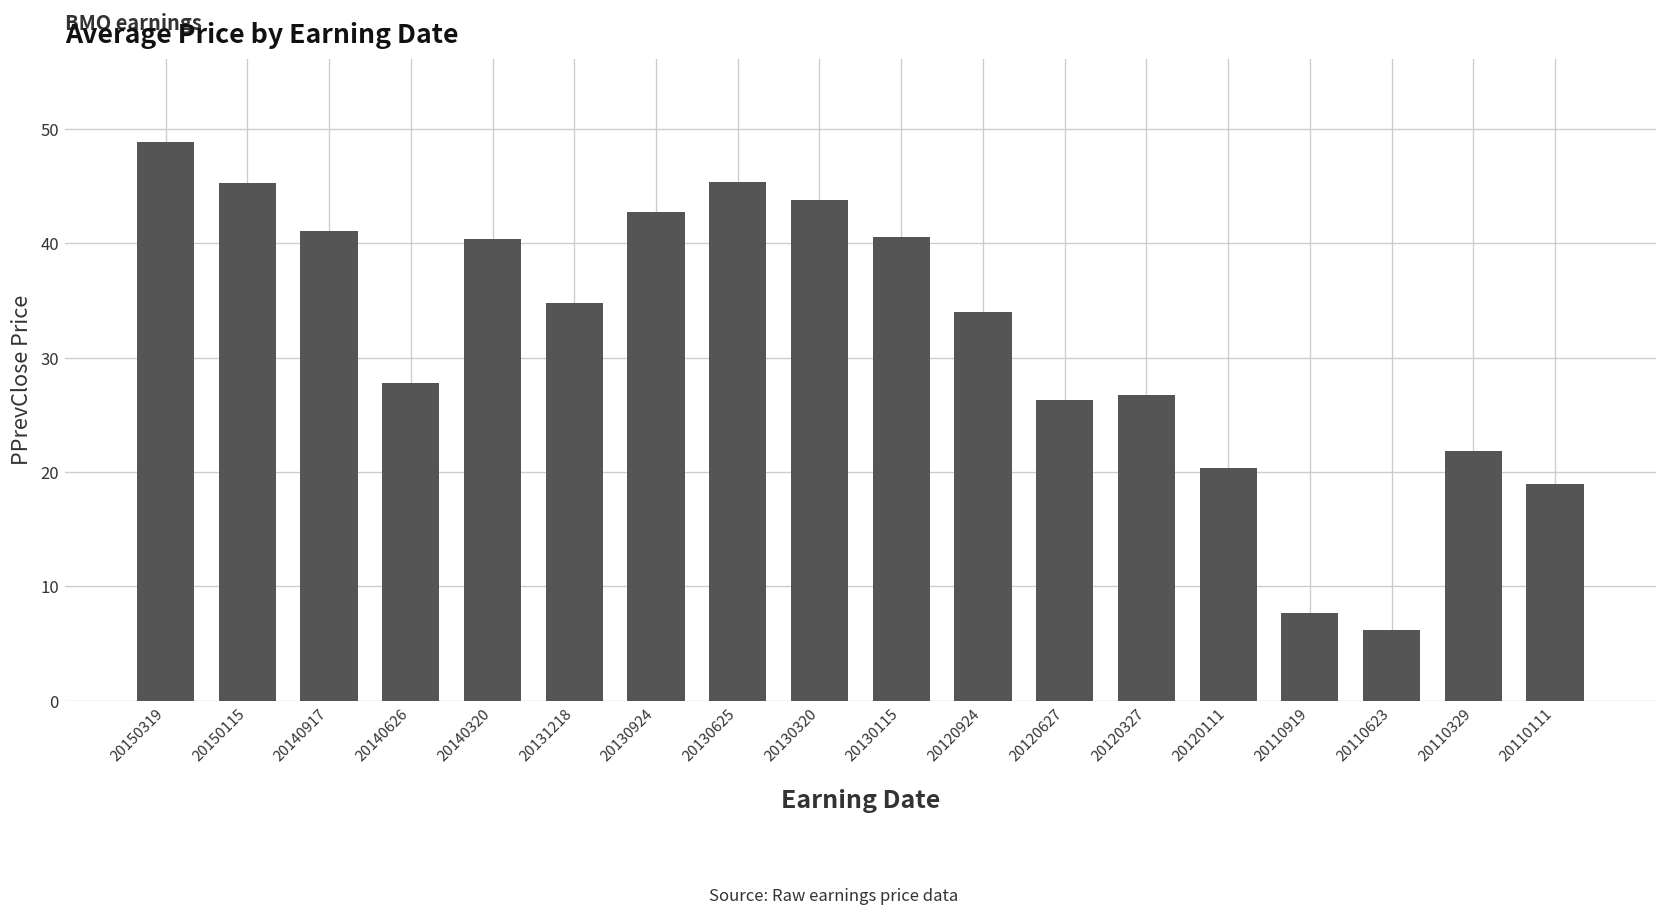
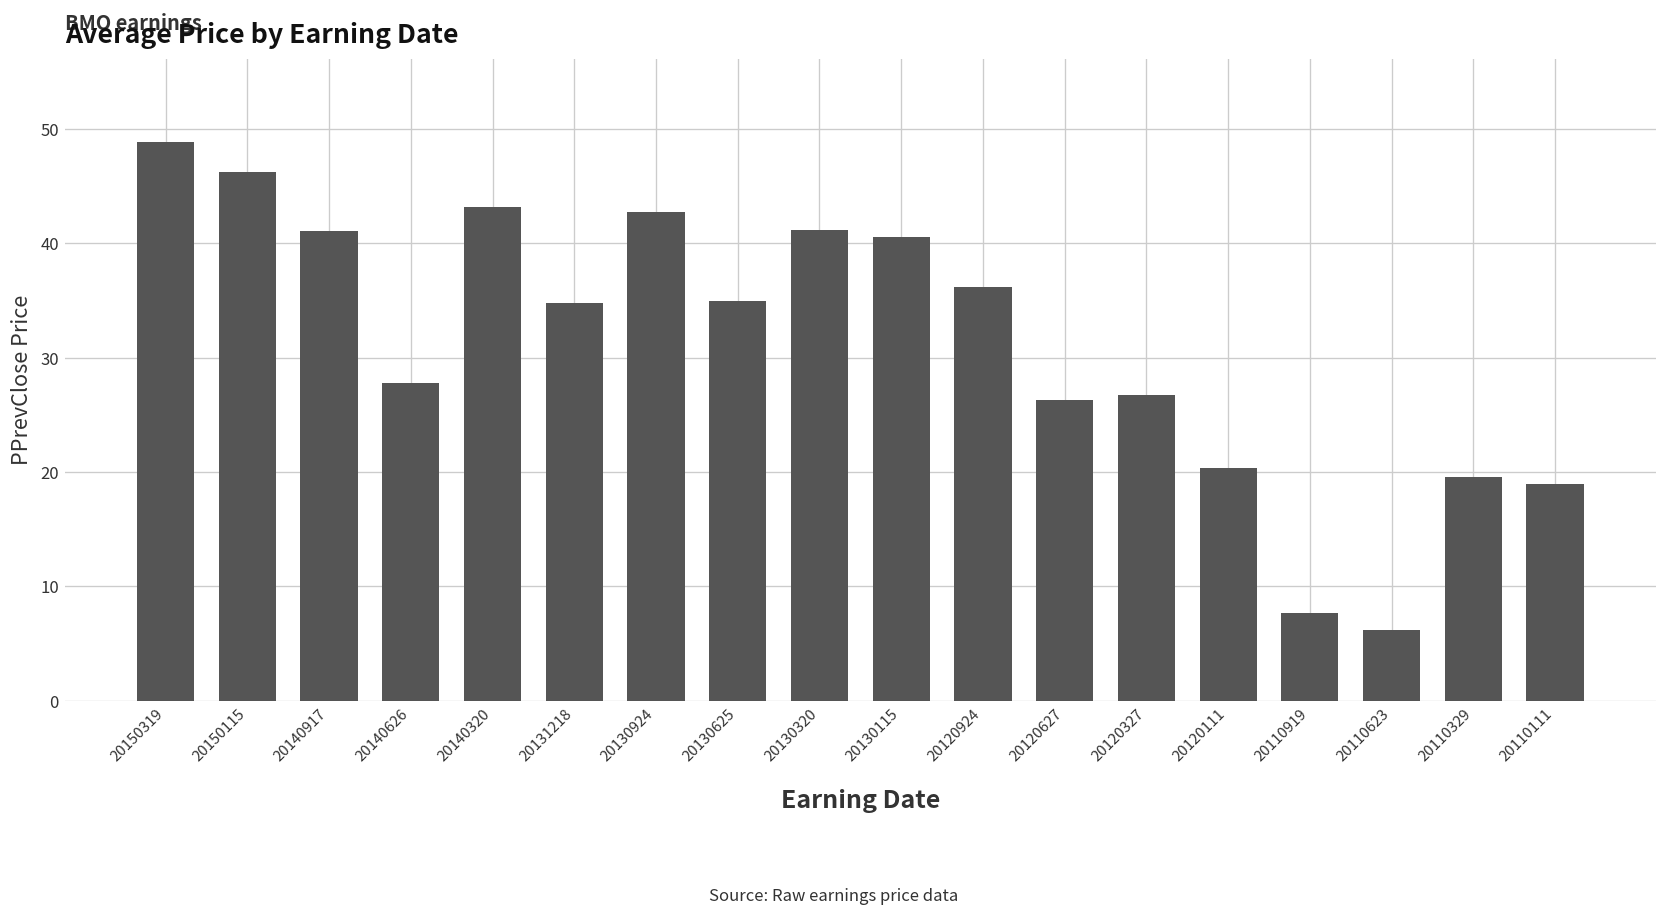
  {
    "20150319": 49,
-   "20150115": 45,
+   "20150115": 46,
    "20140917": 41,
    "20140626": 28,
-   "20140320": 40,
+   "20140320": 43,
    "20131218": 35,
    "20130924": 43,
-   "20130625": 45,
-   "20130320": 44,
+   "20130625": 35,
+   "20130320": 41,
    "20130115": 41,
-   "20120924": 34,
+   "20120924": 36,
    "20120627": 26,
    "20120327": 27,
    "20120111": 20,
    "20110919": 8,
    "20110623": 6,
-   "20110329": 22,
+   "20110329": 20,
    "20110111": 19
  }
